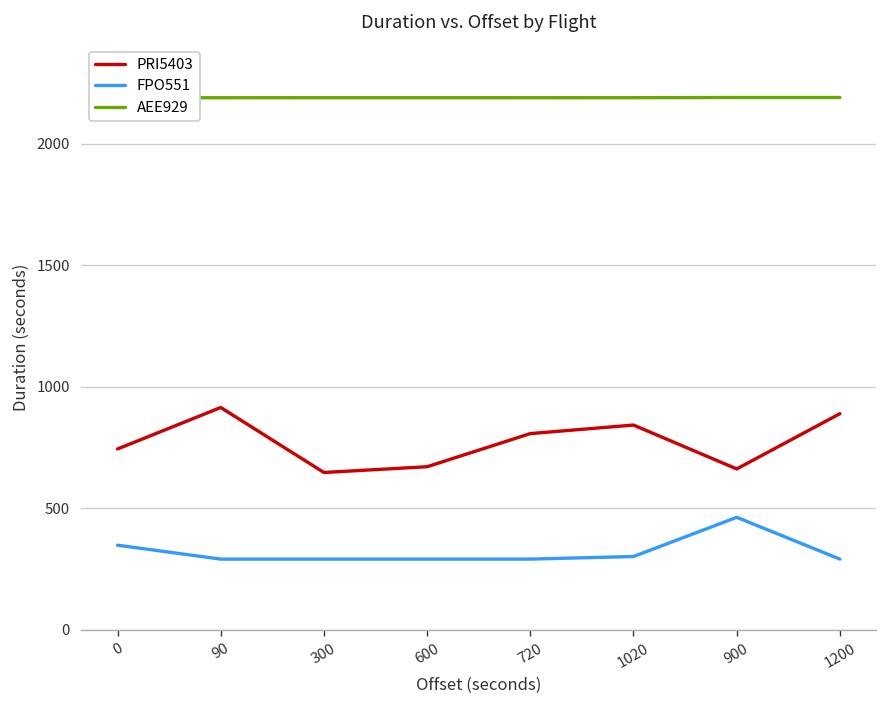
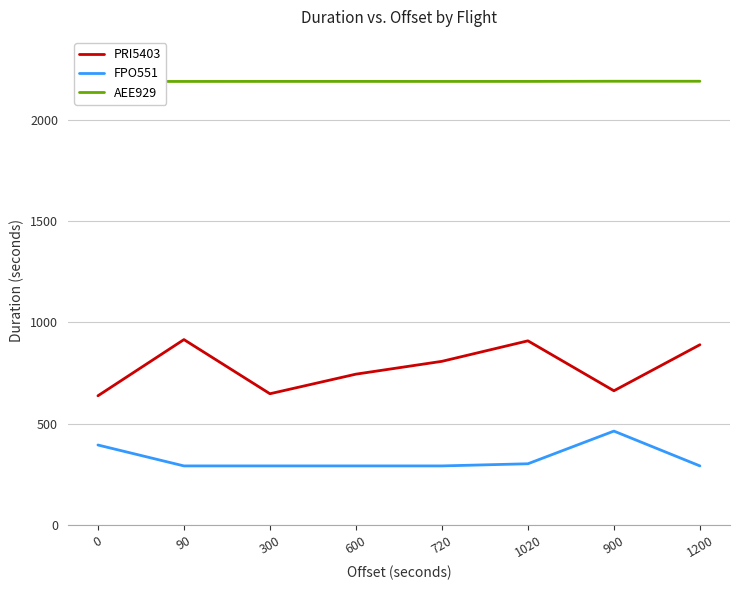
  {
    "PRI5403": {
-     "0": 740,
+     "0": 640,
      "90": 920,
      "300": 650,
-     "600": 670,
+     "600": 740,
      "720": 810,
-     "1020": 840,
+     "1020": 910,
      "900": 660,
      "1200": 890
    },
    "FPO551": {
-     "0": 350,
+     "0": 390,
      "90": 290,
      "300": 290,
      "600": 290,
      "720": 290,
      "1020": 300,
      "900": 460,
      "1200": 290
    },
    "AEE929": {
      "90": 2190,
      "300": 2190,
      "600": 2190,
      "720": 2190,
      "1020": 2190,
      "900": 2190,
      "1200": 2190
    }
  }
